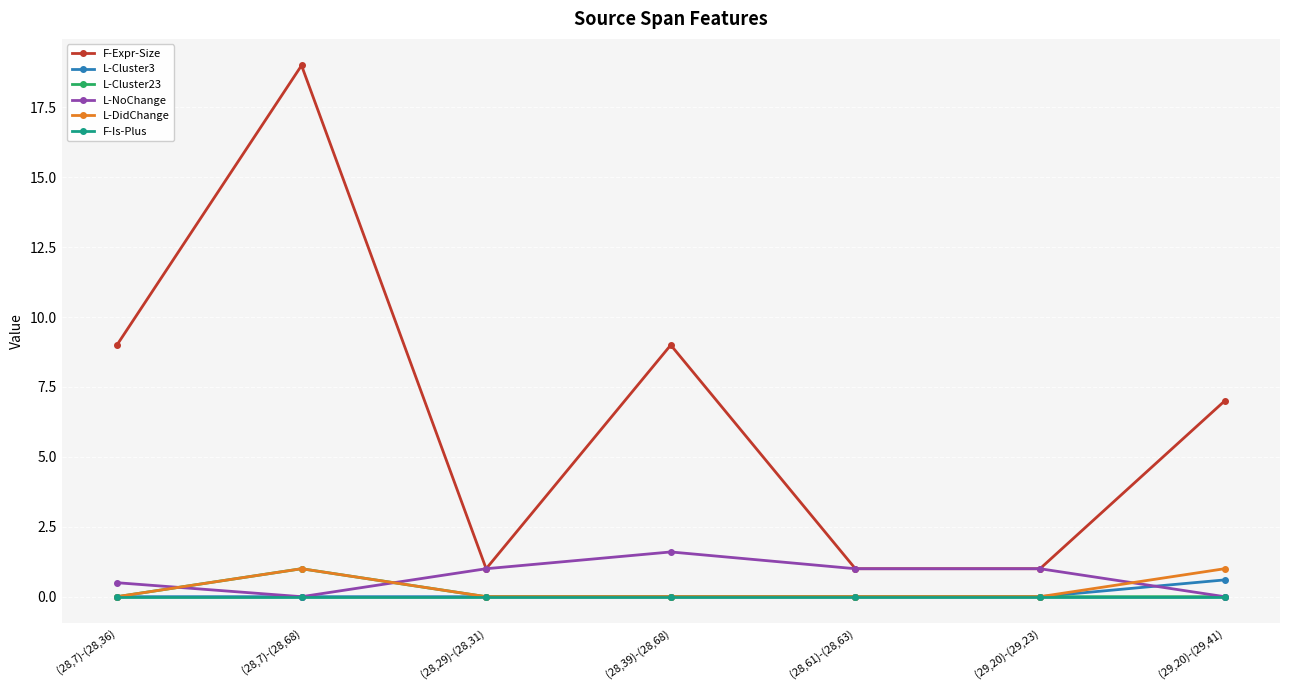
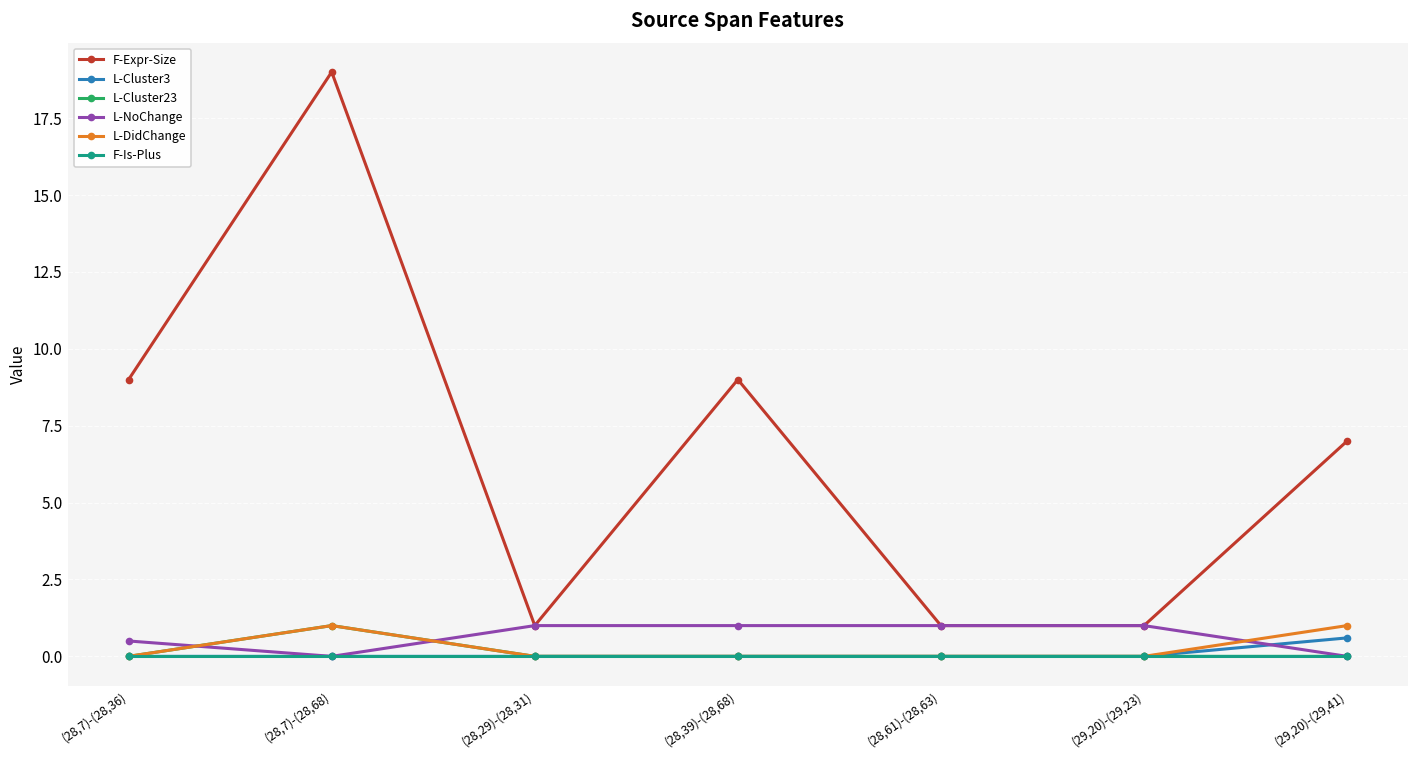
  {
    "F-Expr-Size": {
      "(28,7)-(28,36)": 9.0,
      "(28,7)-(28,68)": 19.0,
      "(28,39)-(28,68)": 9.0,
      "(29,20)-(29,41)": 7.0
    },
    "L-Cluster3": {
      "(29,20)-(29,41)": 0.6
    },
    "L-NoChange": {
      "(28,7)-(28,36)": 0.5,
-     "(28,39)-(28,68)": 1.6
+     "(28,39)-(28,68)": 1.0
    },
    "L-DidChange": {
      "(29,20)-(29,41)": 1.0
    }
  }
